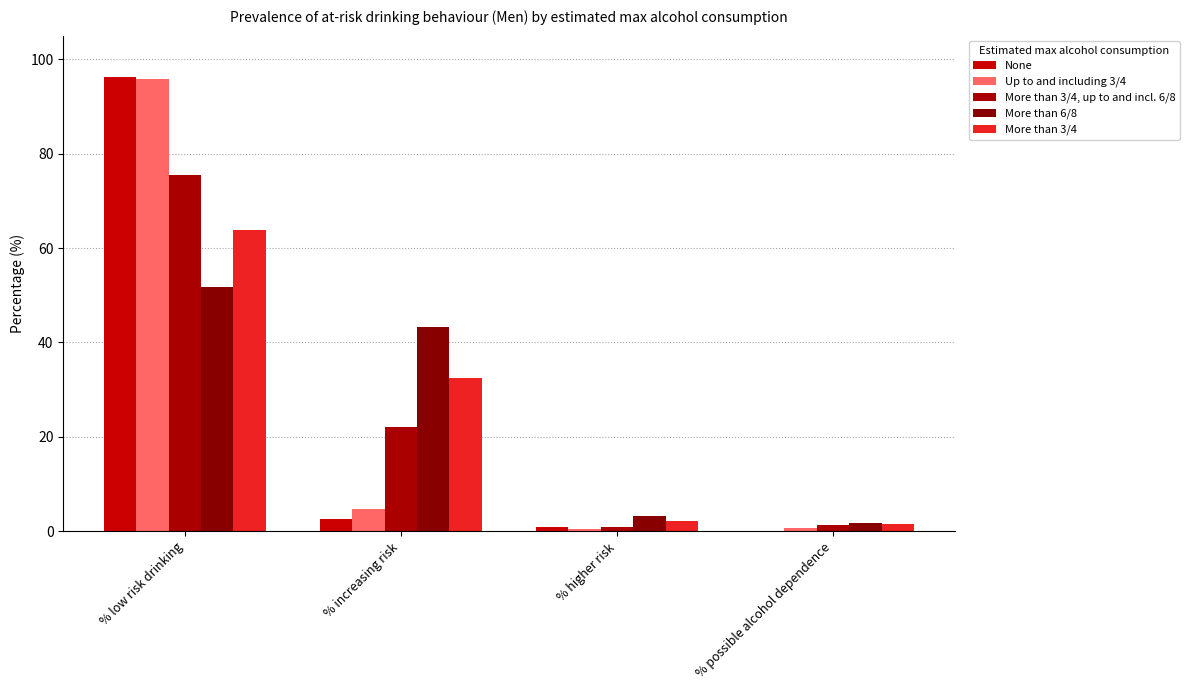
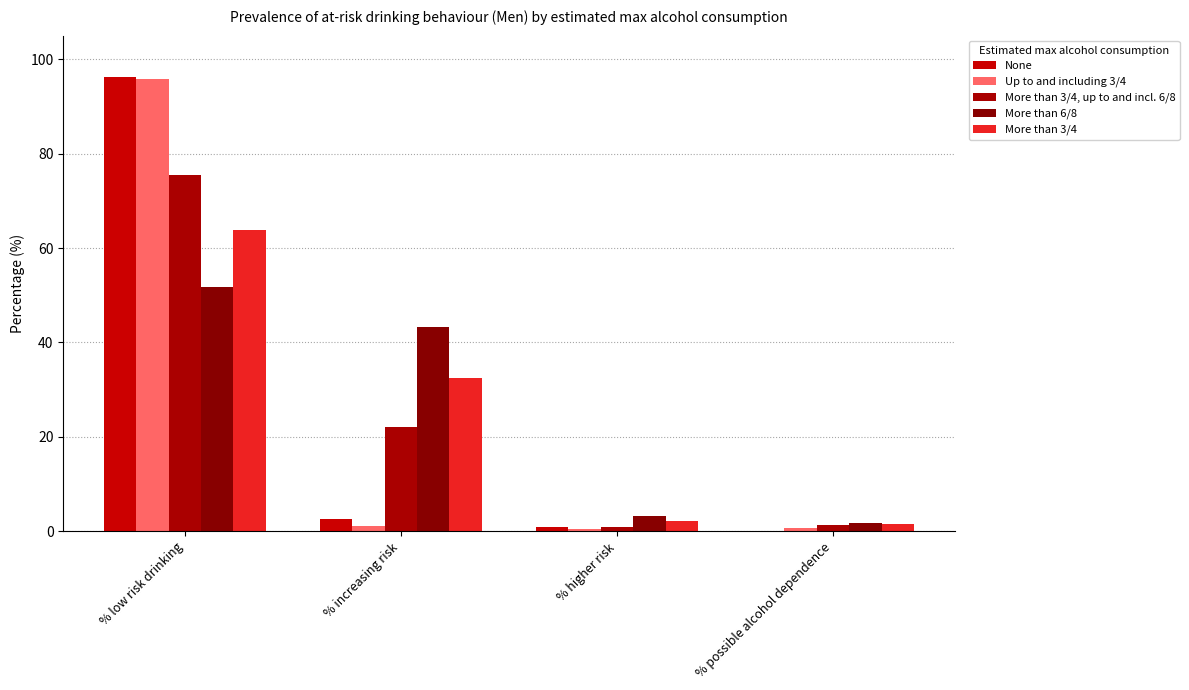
  {
    "Up to and including 3/4": {
      "% low risk drinking": 96,
-     "% increasing risk": 5,
+     "% increasing risk": 1,
      "% possible alcohol dependence": 1
    }
  }
